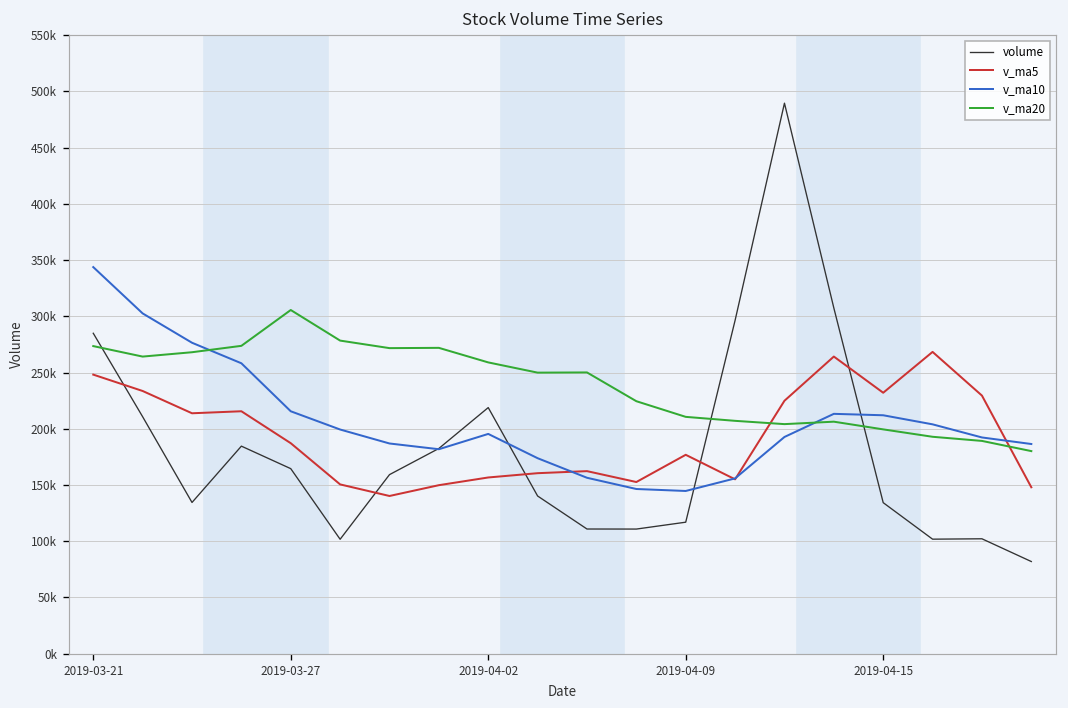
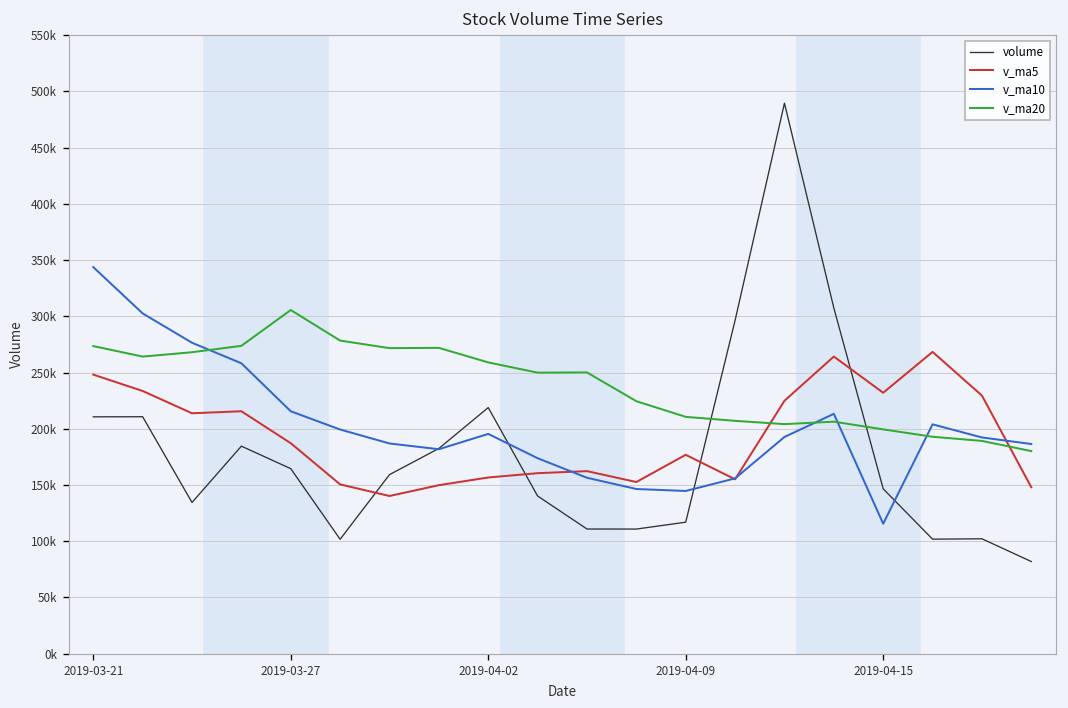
  {
    "volume": {
-     "2019-03-21": 280000,
+     "2019-03-21": 210000,
      "2019-03-27": 160000,
      "2019-04-02": 220000,
      "2019-04-09": 120000,
-     "2019-04-15": 130000
+     "2019-04-15": 150000
    },
    "v_ma5": {
      "2019-03-21": 250000,
      "2019-03-27": 190000,
      "2019-04-02": 160000,
      "2019-04-09": 180000,
      "2019-04-15": 230000
    },
    "v_ma10": {
      "2019-03-21": 340000,
      "2019-03-27": 220000,
      "2019-04-02": 200000,
      "2019-04-09": 140000,
-     "2019-04-15": 210000
+     "2019-04-15": 120000
    },
    "v_ma20": {
      "2019-03-21": 270000,
      "2019-03-27": 310000,
      "2019-04-02": 260000,
      "2019-04-09": 210000,
      "2019-04-15": 200000
    }
  }
